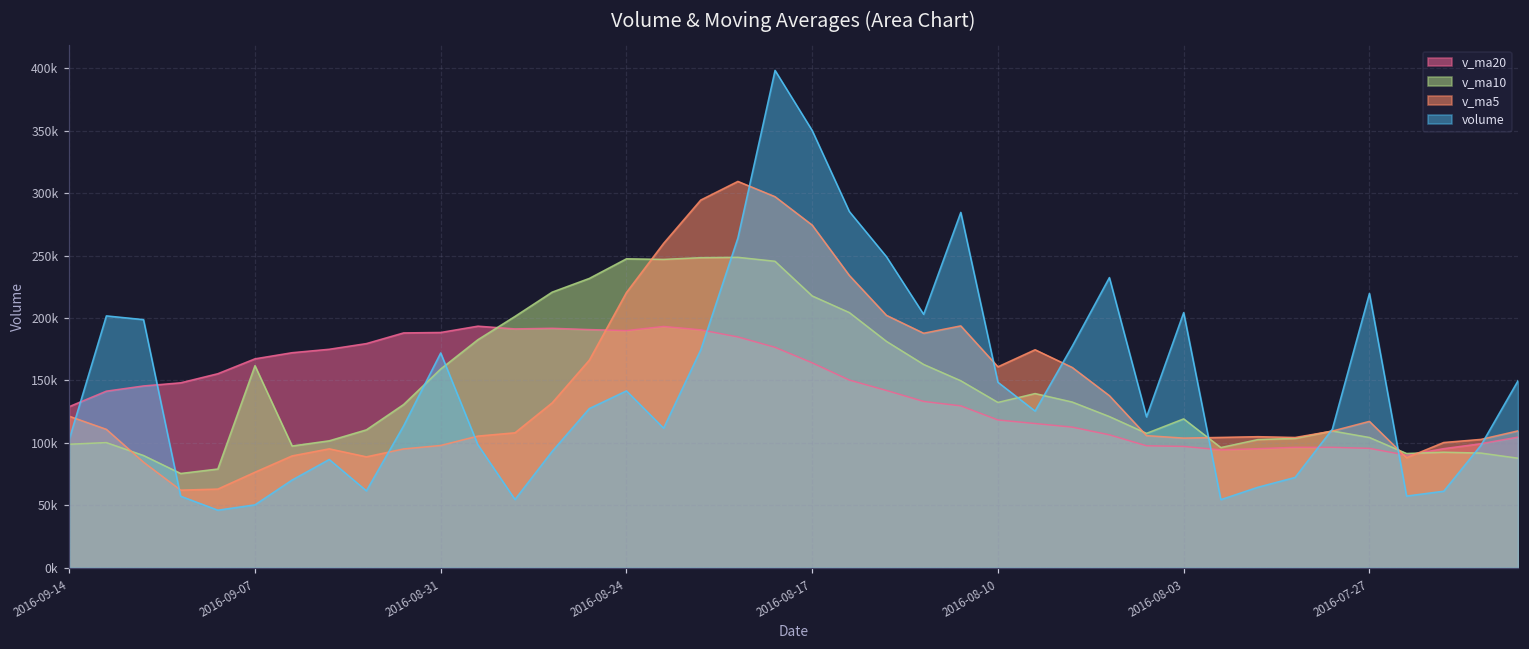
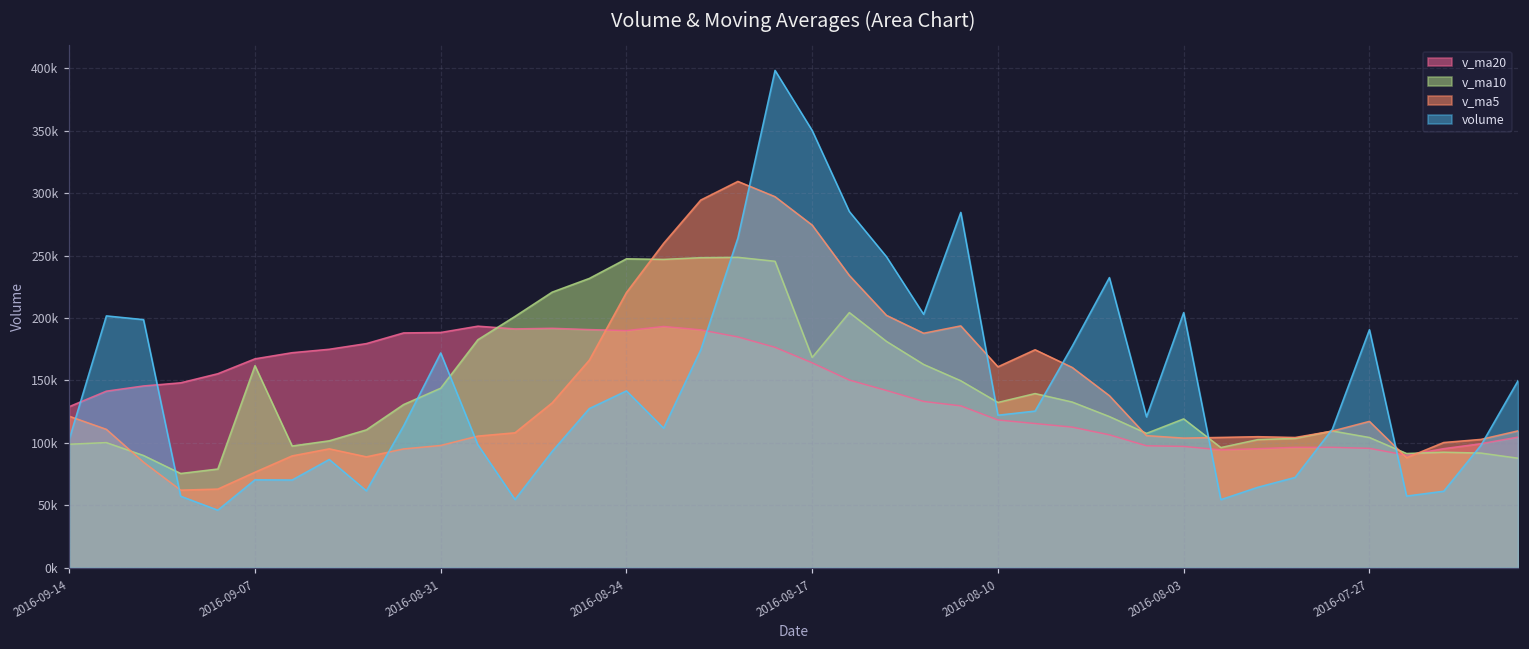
  {
    "v_ma10": {
      "2016-09-14": 99000,
      "2016-09-07": 162000,
-     "2016-08-31": 159000,
+     "2016-08-31": 144000,
      "2016-08-24": 247000,
-     "2016-08-17": 218000,
+     "2016-08-17": 168000,
      "2016-08-10": 132000,
      "2016-08-03": 119000,
      "2016-07-27": 104000
    },
    "volume": {
      "2016-09-14": 103000,
-     "2016-09-07": 50000,
+     "2016-09-07": 70000,
      "2016-08-31": 172000,
      "2016-08-24": 142000,
      "2016-08-17": 350000,
-     "2016-08-10": 149000,
+     "2016-08-10": 122000,
      "2016-08-03": 204000,
-     "2016-07-27": 220000
+     "2016-07-27": 191000
    }
  }
